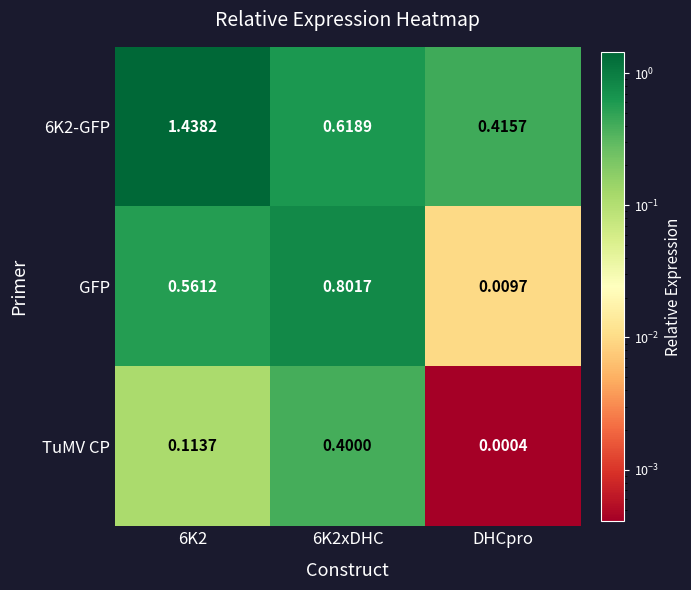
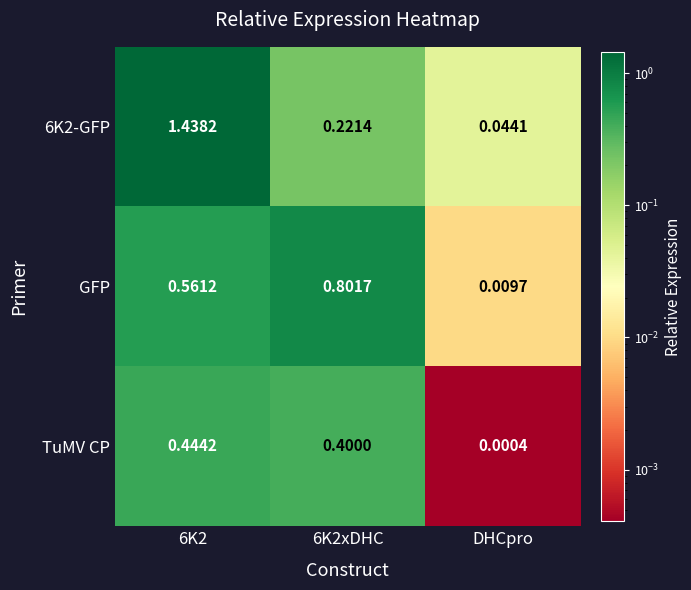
  {
    "6K2-GFP": {
      "6K2": 1.4382,
-     "6K2xDHC": 0.6189,
-     "DHCpro": 0.4157
+     "6K2xDHC": 0.2214,
+     "DHCpro": 0.0441
    },
    "GFP": {
      "6K2": 0.5612,
      "6K2xDHC": 0.8017,
      "DHCpro": 0.0097
    },
    "TuMV CP": {
-     "6K2": 0.1137,
+     "6K2": 0.4442,
      "6K2xDHC": 0.4000,
      "DHCpro": 0.0004
    }
  }
